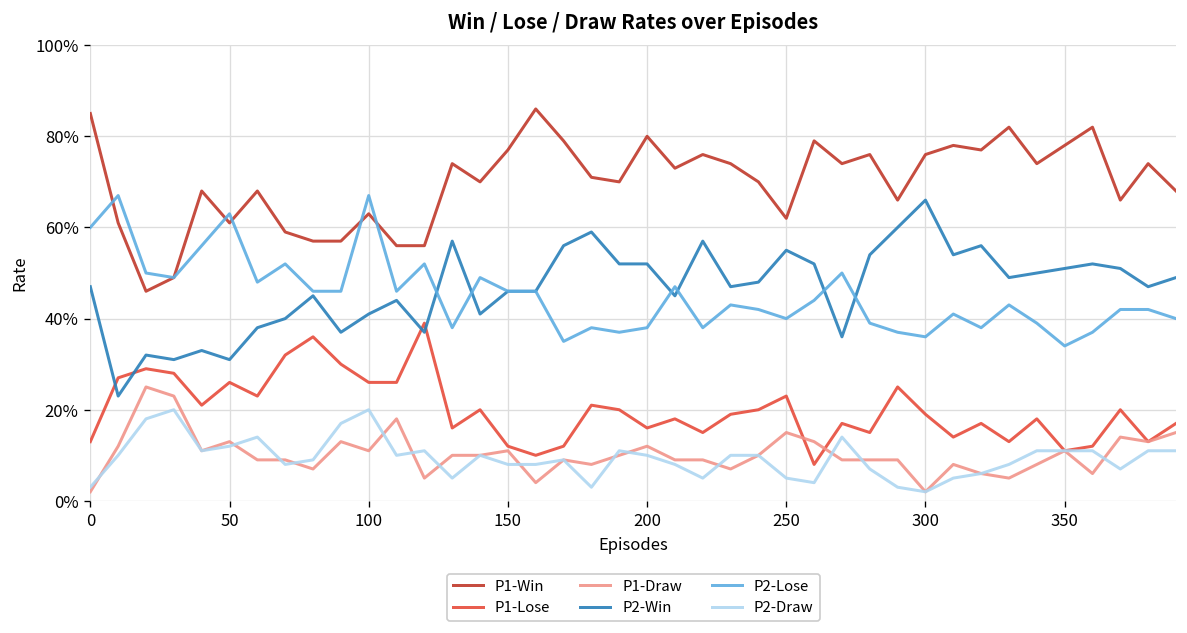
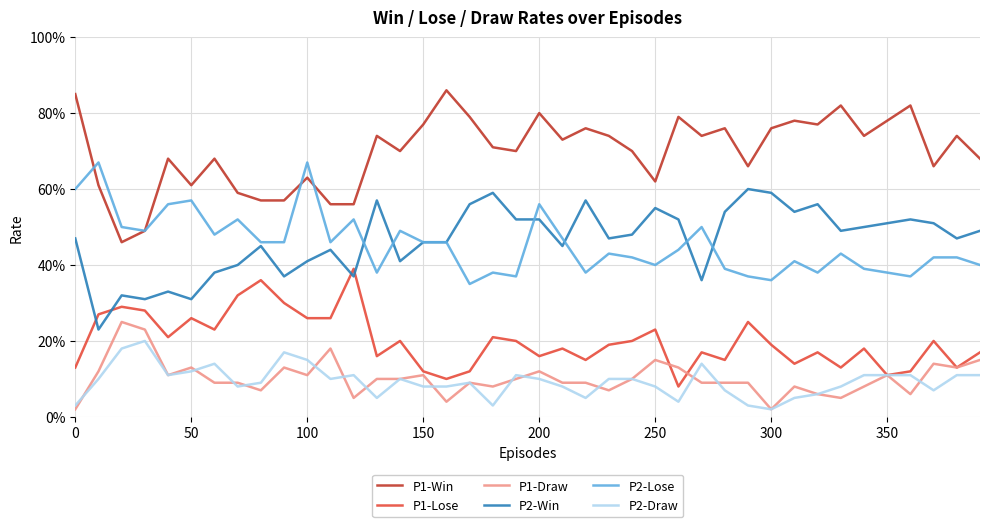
  {
    "P1-Draw": {
      "0": "2%",
      "50": "13%",
      "100": "11%",
      "150": "11%",
      "200": "12%",
      "250": "15%"
    },
    "P2-Win": {
      "0": "47%",
      "50": "31%",
      "100": "41%",
      "200": "52%",
      "250": "55%",
-     "300": "66%",
+     "300": "59%",
      "350": "51%"
    },
    "P2-Lose": {
      "0": "60%",
-     "50": "63%",
+     "50": "57%",
      "100": "67%",
-     "200": "38%",
+     "200": "56%",
      "250": "40%",
      "300": "36%",
-     "350": "34%"
+     "350": "38%"
    },
    "P2-Draw": {
      "0": "3%",
      "50": "12%",
-     "100": "20%",
+     "100": "15%",
      "150": "8%",
      "200": "10%",
-     "250": "5%"
+     "250": "8%"
    }
  }
